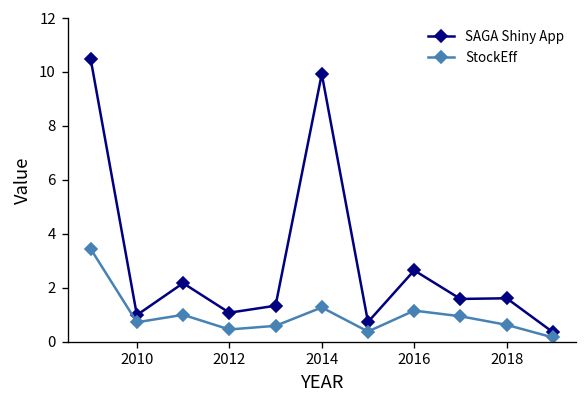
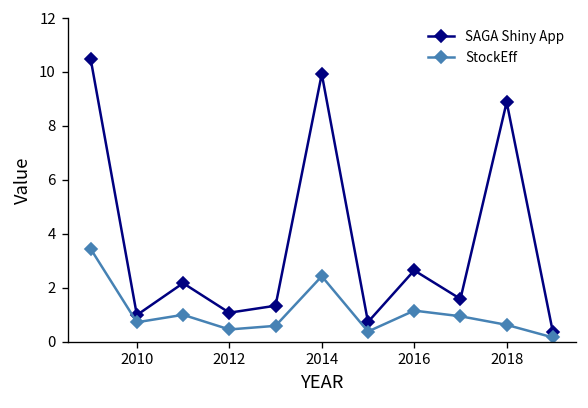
  {
    "SAGA Shiny App": {
      "2010": 1.0,
      "2012": 1.1,
      "2014": 9.9,
      "2016": 2.6,
-     "2018": 1.6
+     "2018": 8.9
    },
    "StockEff": {
      "2010": 0.7,
      "2012": 0.5,
-     "2014": 1.3,
+     "2014": 2.4,
      "2016": 1.2,
      "2018": 0.6
    }
  }
